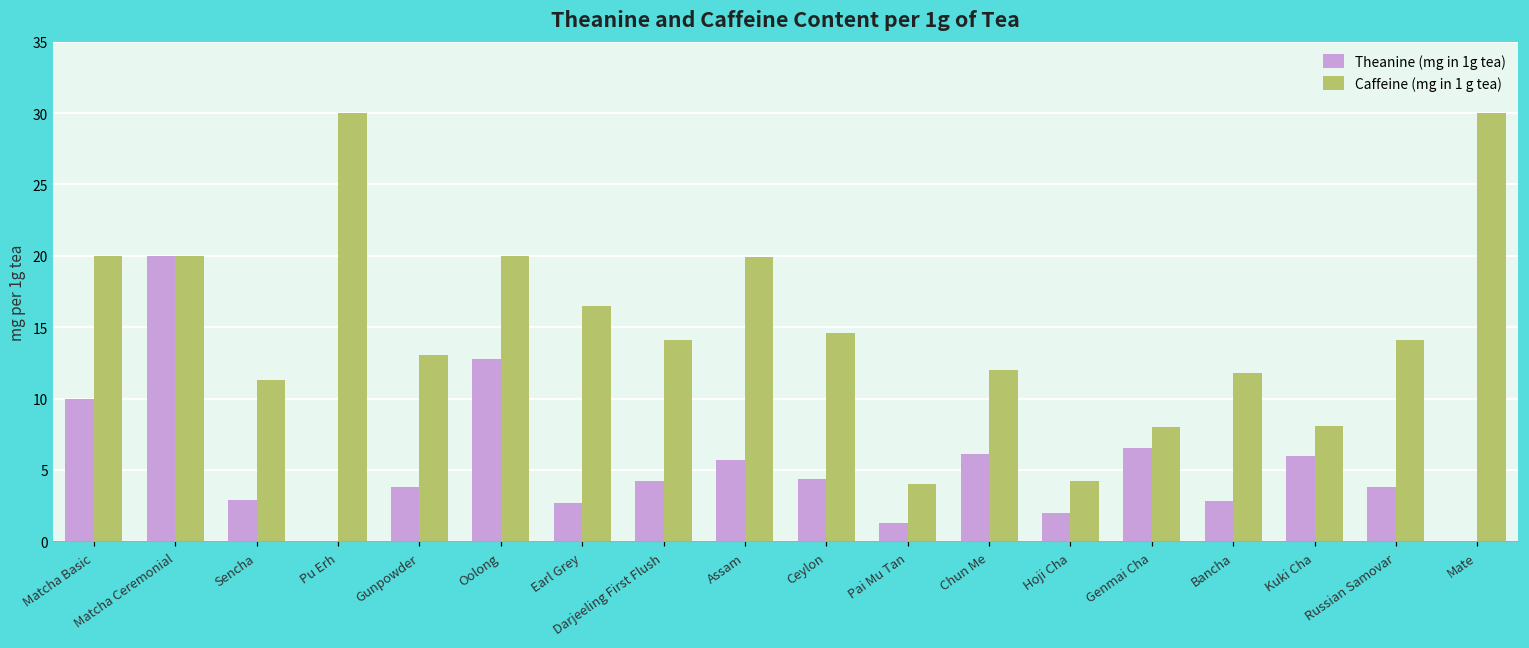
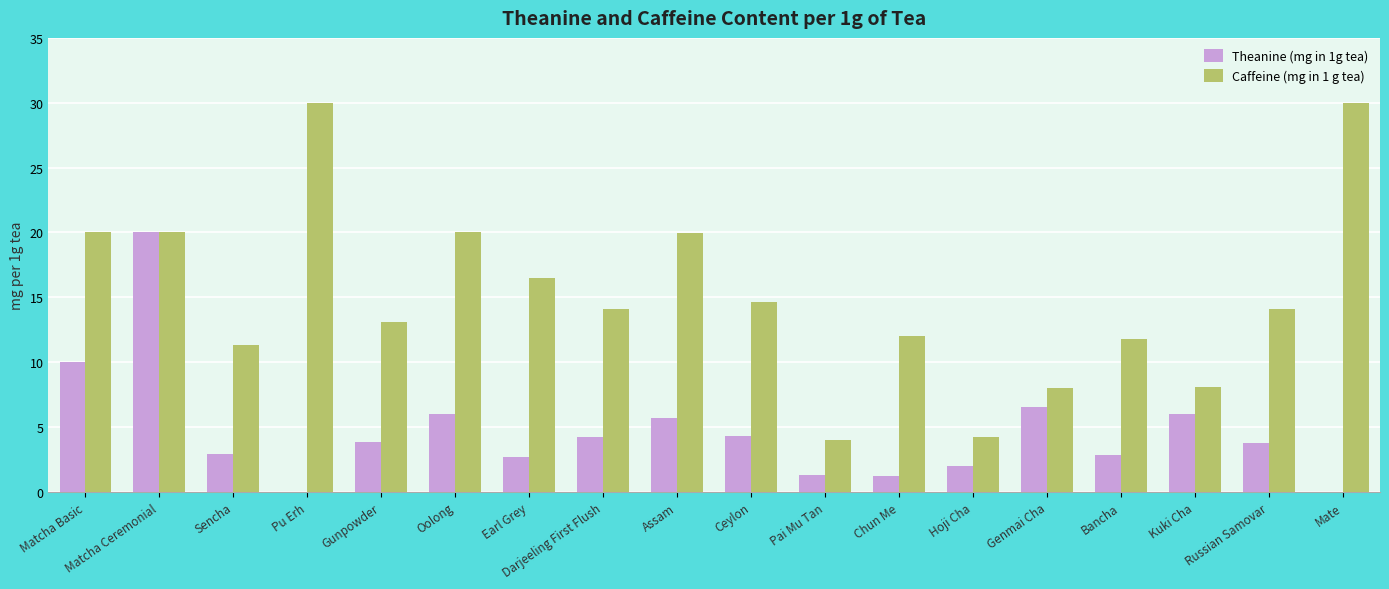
  {
    "Theanine (mg in 1g tea)": {
      "Matcha Basic": 10.0,
      "Matcha Ceremonial": 20.0,
      "Sencha": 2.9,
      "Gunpowder": 3.8,
-     "Oolong": 12.8,
+     "Oolong": 6.0,
      "Earl Grey": 2.7,
      "Darjeeling First Flush": 4.3,
      "Assam": 5.7,
      "Ceylon": 4.3,
      "Pai Mu Tan": 1.3,
-     "Chun Me": 6.1,
+     "Chun Me": 1.2,
      "Hoji Cha": 2.0,
      "Genmai Cha": 6.5,
      "Bancha": 2.8,
      "Kuki Cha": 6.0,
      "Russian Samovar": 3.8
    },
    "Caffeine (mg in 1 g tea)": {
      "Matcha Basic": 20.0,
      "Matcha Ceremonial": 20.0,
      "Sencha": 11.3,
      "Pu Erh": 30.0,
      "Gunpowder": 13.1,
      "Oolong": 20.0,
      "Earl Grey": 16.5,
      "Darjeeling First Flush": 14.1,
      "Assam": 19.9,
      "Ceylon": 14.6,
      "Pai Mu Tan": 4.0,
      "Chun Me": 12.0,
      "Hoji Cha": 4.2,
      "Genmai Cha": 8.0,
      "Bancha": 11.8,
      "Kuki Cha": 8.1,
      "Russian Samovar": 14.1,
      "Mate": 30.0
    }
  }
